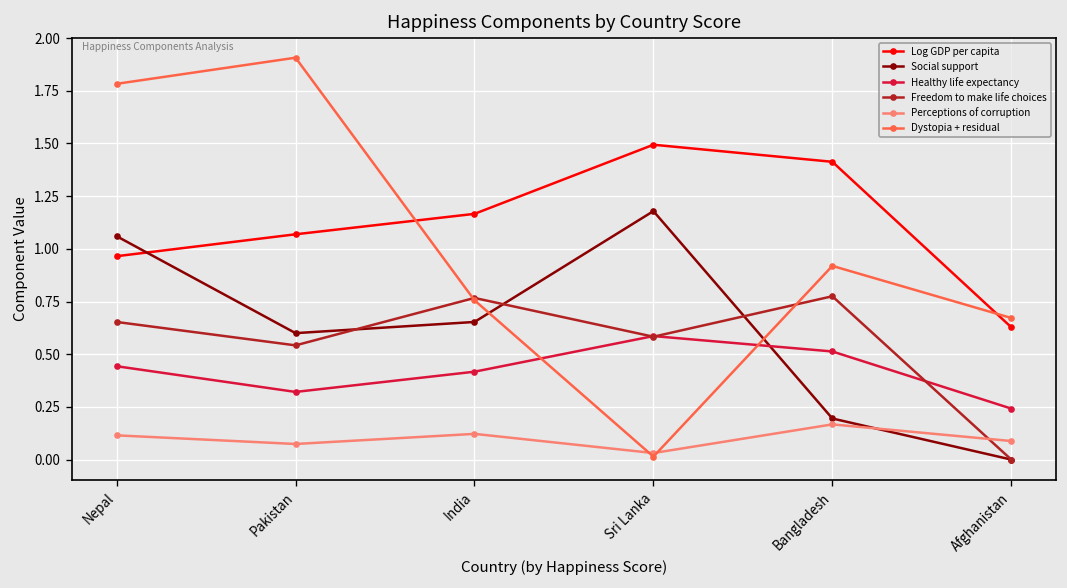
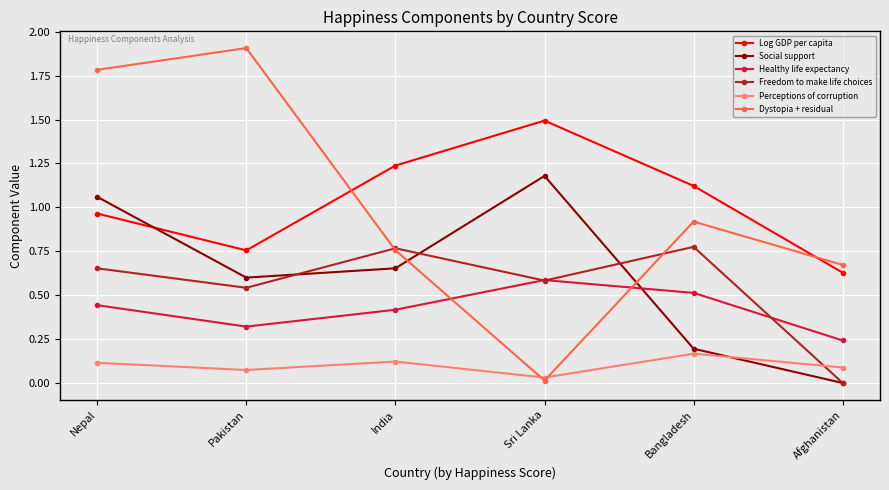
  {
    "Log GDP per capita": {
      "Nepal": 0.97,
-     "Pakistan": 1.07,
-     "India": 1.17,
+     "Pakistan": 0.76,
+     "India": 1.24,
      "Sri Lanka": 1.49,
-     "Bangladesh": 1.41,
+     "Bangladesh": 1.12,
      "Afghanistan": 0.63
    },
    "Social support": {
      "Nepal": 1.06,
      "Pakistan": 0.60,
      "India": 0.65,
      "Sri Lanka": 1.18,
      "Bangladesh": 0.20
    }
  }
